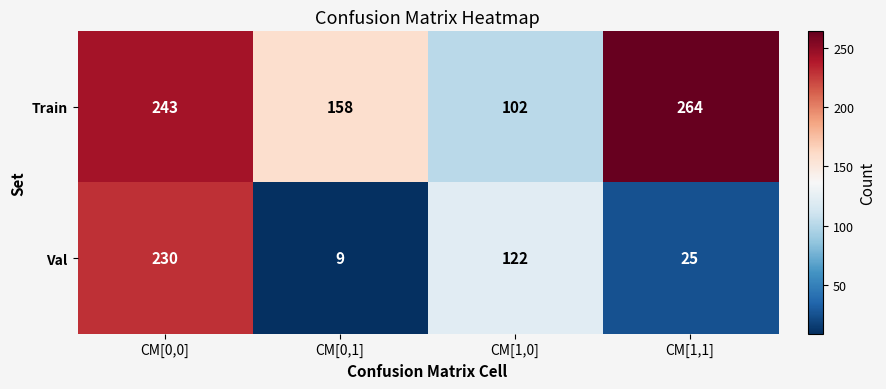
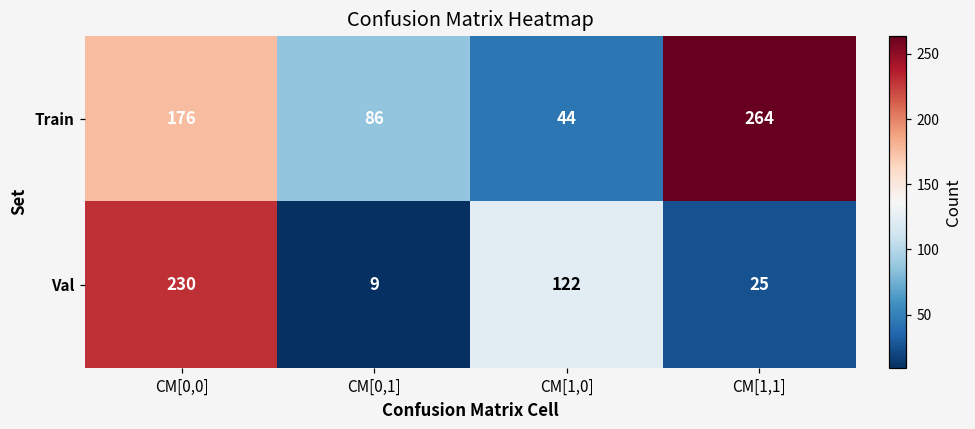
  {
    "Train": {
-     "CM[0,0]": 243,
-     "CM[0,1]": 158,
-     "CM[1,0]": 102,
+     "CM[0,0]": 176,
+     "CM[0,1]": 86,
+     "CM[1,0]": 44,
      "CM[1,1]": 264
    },
    "Val": {
      "CM[0,0]": 230,
      "CM[0,1]": 9,
      "CM[1,0]": 122,
      "CM[1,1]": 25
    }
  }
